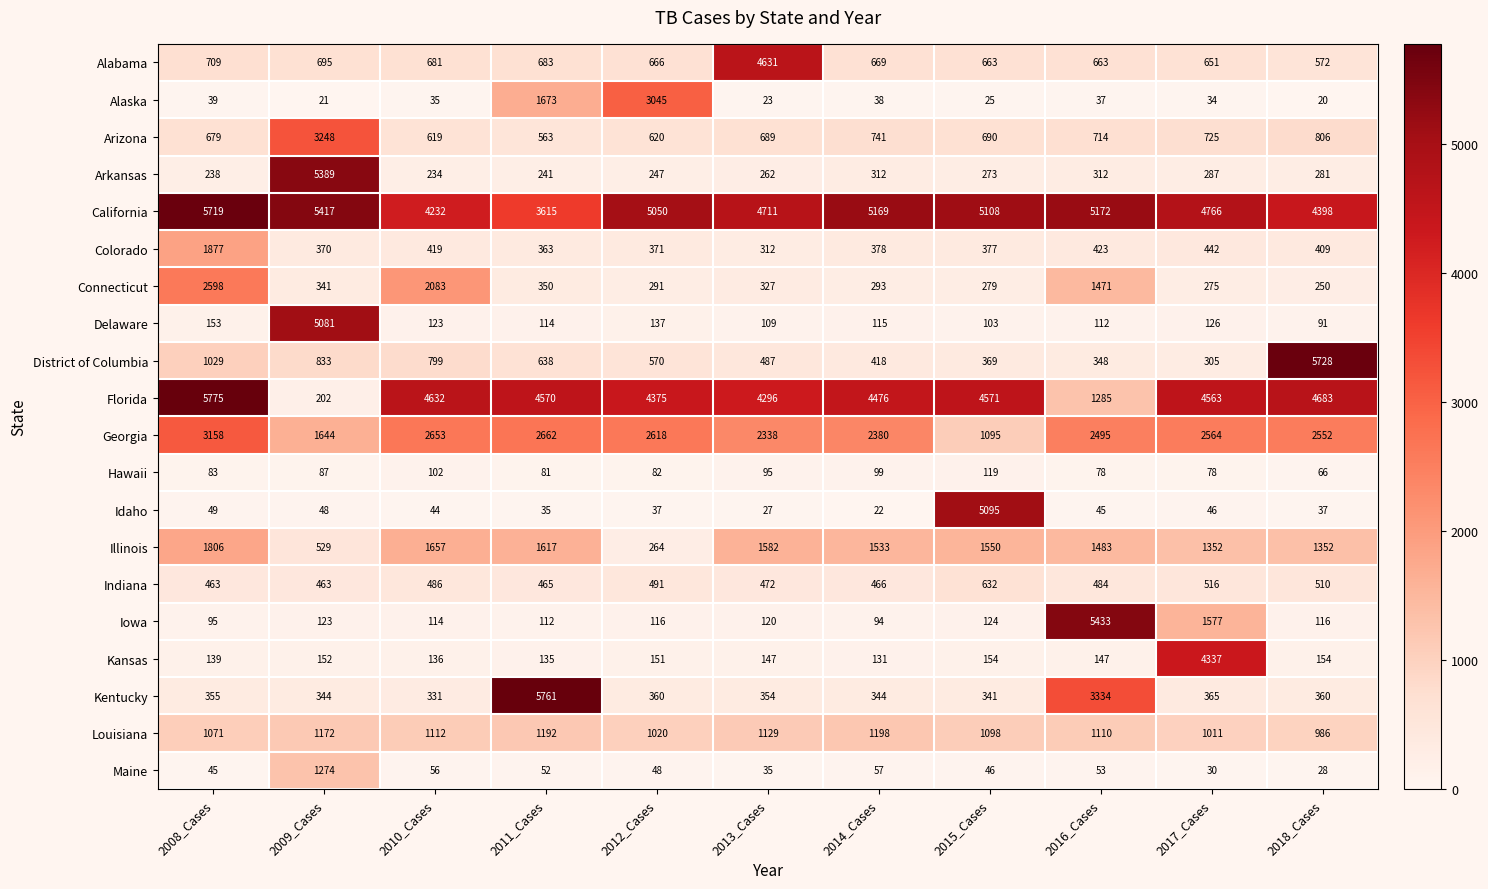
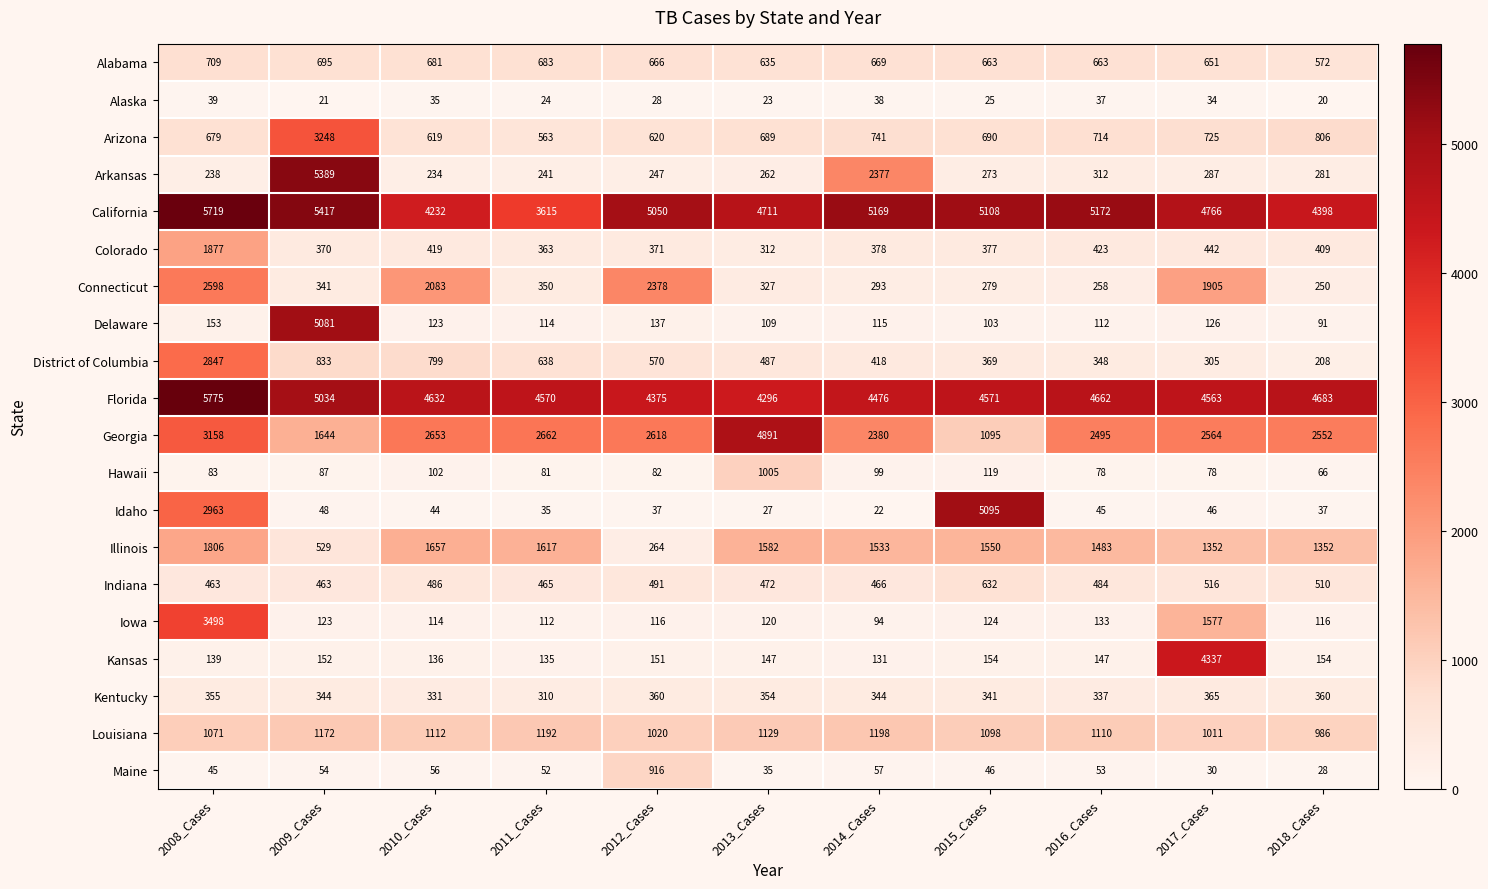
  {
    "Alabama": {
      "2008_Cases": 709,
      "2009_Cases": 695,
      "2010_Cases": 681,
      "2011_Cases": 683,
      "2012_Cases": 666,
-     "2013_Cases": 4631,
+     "2013_Cases": 635,
      "2014_Cases": 669,
      "2015_Cases": 663,
      "2016_Cases": 663,
      "2017_Cases": 651,
      "2018_Cases": 572
    },
    "Alaska": {
      "2008_Cases": 39,
      "2009_Cases": 21,
      "2010_Cases": 35,
-     "2011_Cases": 1673,
-     "2012_Cases": 3045,
+     "2011_Cases": 24,
+     "2012_Cases": 28,
      "2013_Cases": 23,
      "2014_Cases": 38,
      "2015_Cases": 25,
      "2016_Cases": 37,
      "2017_Cases": 34,
      "2018_Cases": 20
    },
    "Arkansas": {
      "2008_Cases": 238,
      "2009_Cases": 5389,
      "2010_Cases": 234,
      "2011_Cases": 241,
      "2012_Cases": 247,
      "2013_Cases": 262,
-     "2014_Cases": 312,
+     "2014_Cases": 2377,
      "2015_Cases": 273,
      "2016_Cases": 312,
      "2017_Cases": 287,
      "2018_Cases": 281
    },
    "Connecticut": {
      "2008_Cases": 2598,
      "2009_Cases": 341,
      "2010_Cases": 2083,
      "2011_Cases": 350,
-     "2012_Cases": 291,
+     "2012_Cases": 2378,
      "2013_Cases": 327,
      "2014_Cases": 293,
      "2015_Cases": 279,
-     "2016_Cases": 1471,
-     "2017_Cases": 275,
+     "2016_Cases": 258,
+     "2017_Cases": 1905,
      "2018_Cases": 250
    },
    "District of Columbia": {
-     "2008_Cases": 1029,
+     "2008_Cases": 2847,
      "2009_Cases": 833,
      "2010_Cases": 799,
      "2011_Cases": 638,
      "2012_Cases": 570,
      "2013_Cases": 487,
      "2014_Cases": 418,
      "2015_Cases": 369,
      "2016_Cases": 348,
      "2017_Cases": 305,
-     "2018_Cases": 5728
+     "2018_Cases": 208
    },
    "Florida": {
      "2008_Cases": 5775,
-     "2009_Cases": 202,
+     "2009_Cases": 5034,
      "2010_Cases": 4632,
      "2011_Cases": 4570,
      "2012_Cases": 4375,
      "2013_Cases": 4296,
      "2014_Cases": 4476,
      "2015_Cases": 4571,
-     "2016_Cases": 1285,
+     "2016_Cases": 4662,
      "2017_Cases": 4563,
      "2018_Cases": 4683
    },
    "Georgia": {
      "2008_Cases": 3158,
      "2009_Cases": 1644,
      "2010_Cases": 2653,
      "2011_Cases": 2662,
      "2012_Cases": 2618,
-     "2013_Cases": 2338,
+     "2013_Cases": 4891,
      "2014_Cases": 2380,
      "2015_Cases": 1095,
      "2016_Cases": 2495,
      "2017_Cases": 2564,
      "2018_Cases": 2552
    },
    "Hawaii": {
      "2008_Cases": 83,
      "2009_Cases": 87,
      "2010_Cases": 102,
      "2011_Cases": 81,
      "2012_Cases": 82,
-     "2013_Cases": 95,
+     "2013_Cases": 1005,
      "2014_Cases": 99,
      "2015_Cases": 119,
      "2016_Cases": 78,
      "2017_Cases": 78,
      "2018_Cases": 66
    },
    "Idaho": {
-     "2008_Cases": 49,
+     "2008_Cases": 2963,
      "2009_Cases": 48,
      "2010_Cases": 44,
      "2011_Cases": 35,
      "2012_Cases": 37,
      "2013_Cases": 27,
      "2014_Cases": 22,
      "2015_Cases": 5095,
      "2016_Cases": 45,
      "2017_Cases": 46,
      "2018_Cases": 37
    },
    "Iowa": {
-     "2008_Cases": 95,
+     "2008_Cases": 3498,
      "2009_Cases": 123,
      "2010_Cases": 114,
      "2011_Cases": 112,
      "2012_Cases": 116,
      "2013_Cases": 120,
      "2014_Cases": 94,
      "2015_Cases": 124,
-     "2016_Cases": 5433,
+     "2016_Cases": 133,
      "2017_Cases": 1577,
      "2018_Cases": 116
    },
    "Kentucky": {
      "2008_Cases": 355,
      "2009_Cases": 344,
      "2010_Cases": 331,
-     "2011_Cases": 5761,
+     "2011_Cases": 310,
      "2012_Cases": 360,
      "2013_Cases": 354,
      "2014_Cases": 344,
      "2015_Cases": 341,
-     "2016_Cases": 3334,
+     "2016_Cases": 337,
      "2017_Cases": 365,
      "2018_Cases": 360
    },
    "Maine": {
      "2008_Cases": 45,
-     "2009_Cases": 1274,
+     "2009_Cases": 54,
      "2010_Cases": 56,
      "2011_Cases": 52,
-     "2012_Cases": 48,
+     "2012_Cases": 916,
      "2013_Cases": 35,
      "2014_Cases": 57,
      "2015_Cases": 46,
      "2016_Cases": 53,
      "2017_Cases": 30,
      "2018_Cases": 28
    }
  }
